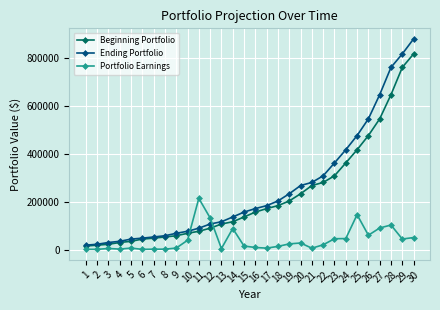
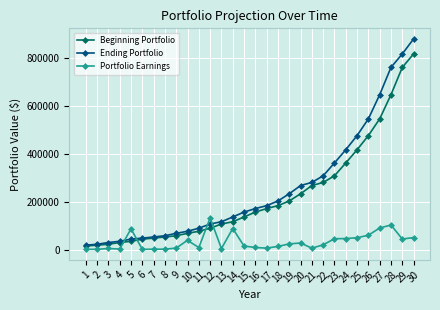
  {
    "Portfolio Earnings": {
      "1": 0,
      "2": 0,
      "3": 0,
      "4": 0,
-     "5": 10000,
+     "5": 90000,
      "6": 0,
      "7": 0,
      "8": 0,
      "9": 10000,
      "10": 40000,
-     "11": 210000,
+     "11": 10000,
      "12": 130000,
      "13": 0,
      "14": 90000,
      "15": 10000,
      "16": 10000,
      "17": 10000,
      "18": 10000,
      "19": 20000,
      "20": 30000,
      "21": 10000,
      "22": 20000,
      "23": 50000,
      "24": 50000,
-     "25": 150000,
+     "25": 50000,
      "26": 60000,
      "27": 90000,
      "28": 100000,
      "29": 40000,
      "30": 50000
    }
  }
